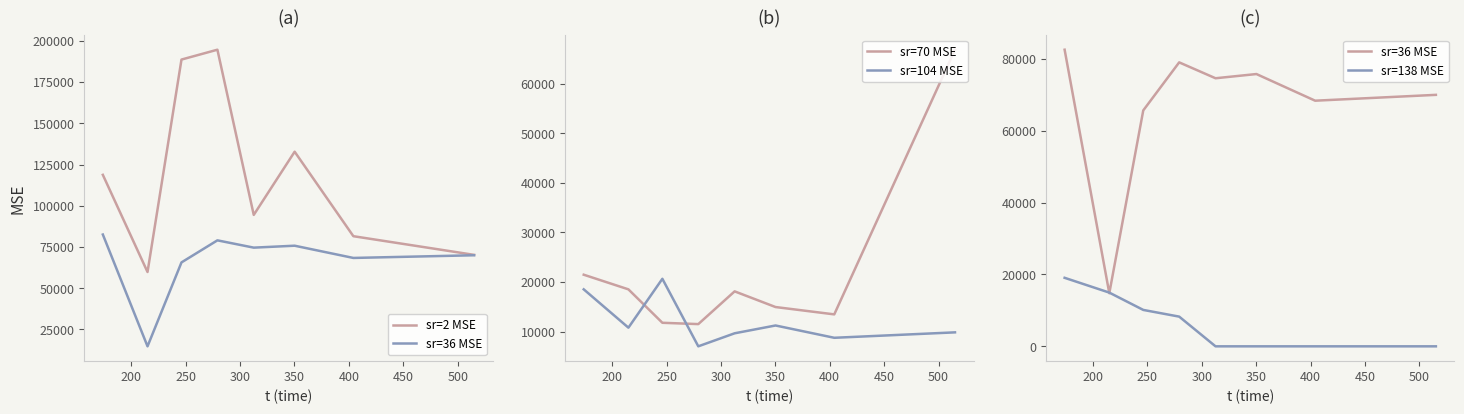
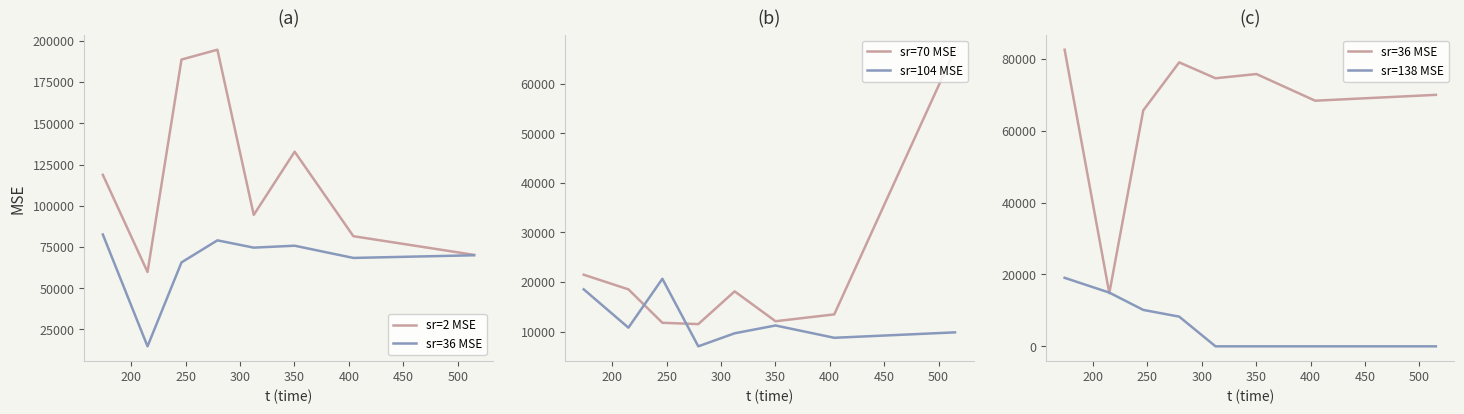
  {
    "(a)": {
      "sr=2 MSE": {
        "350": 133000
      }
    },
    "(b)": {
      "sr=70 MSE": {
-       "350": 15000
+       "350": 12000
      },
      "sr=104 MSE": {
        "350": 11000
      }
    },
    "(c)": {
      "sr=36 MSE": {
        "350": 76000
      },
      "sr=138 MSE": {
        "350": 0
      }
    }
  }
